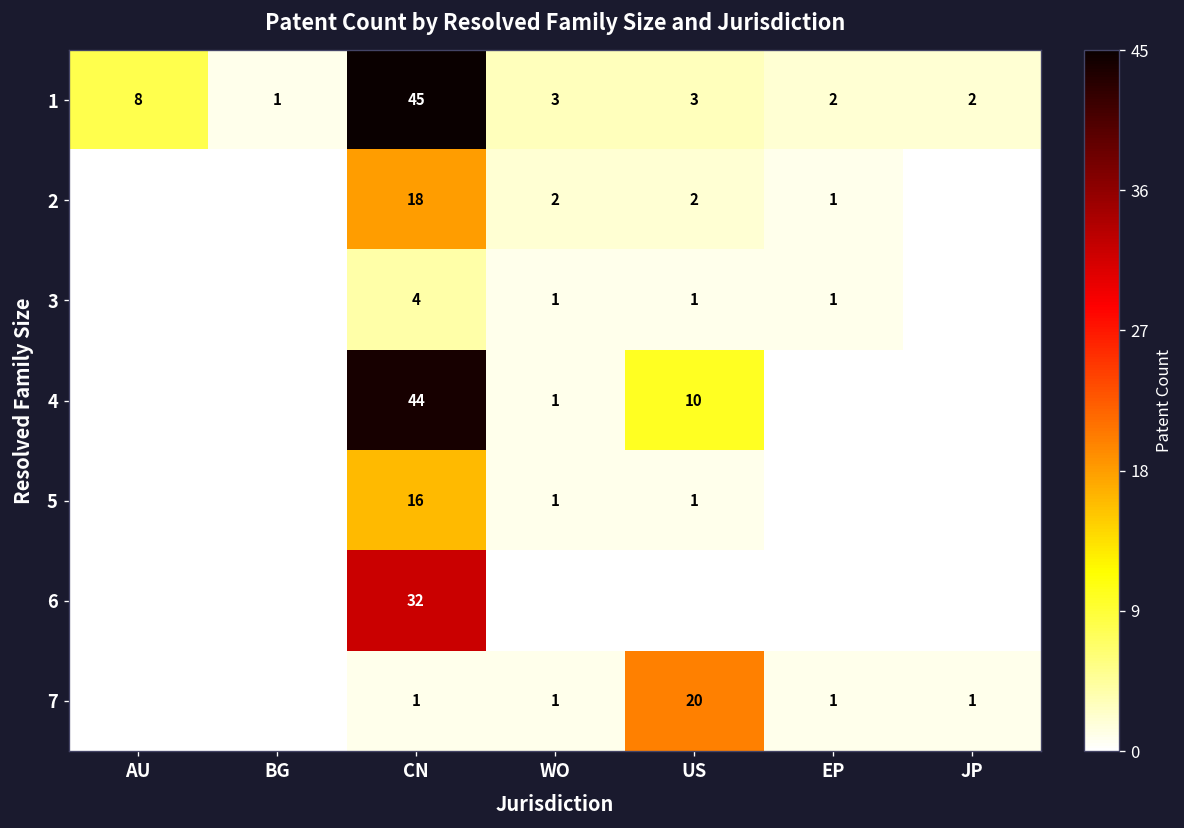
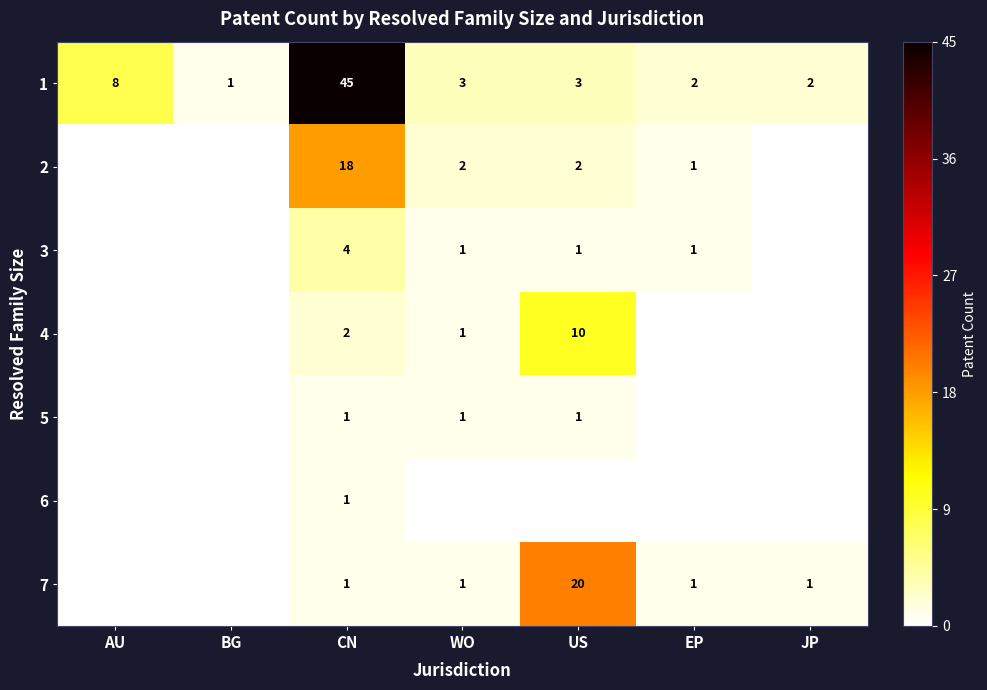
  {
    "1": {
      "AU": 8,
      "BG": 1,
      "CN": 45,
      "WO": 3,
      "US": 3,
      "EP": 2,
      "JP": 2
    },
    "2": {
      "CN": 18,
      "WO": 2,
      "US": 2,
      "EP": 1
    },
    "3": {
      "CN": 4,
      "WO": 1,
      "US": 1,
      "EP": 1
    },
    "4": {
-     "CN": 44,
+     "CN": 2,
      "WO": 1,
      "US": 10
    },
    "5": {
-     "CN": 16,
+     "CN": 1,
      "WO": 1,
      "US": 1
    },
    "6": {
-     "CN": 32
+     "CN": 1
    },
    "7": {
      "CN": 1,
      "WO": 1,
      "US": 20,
      "EP": 1,
      "JP": 1
    }
  }
